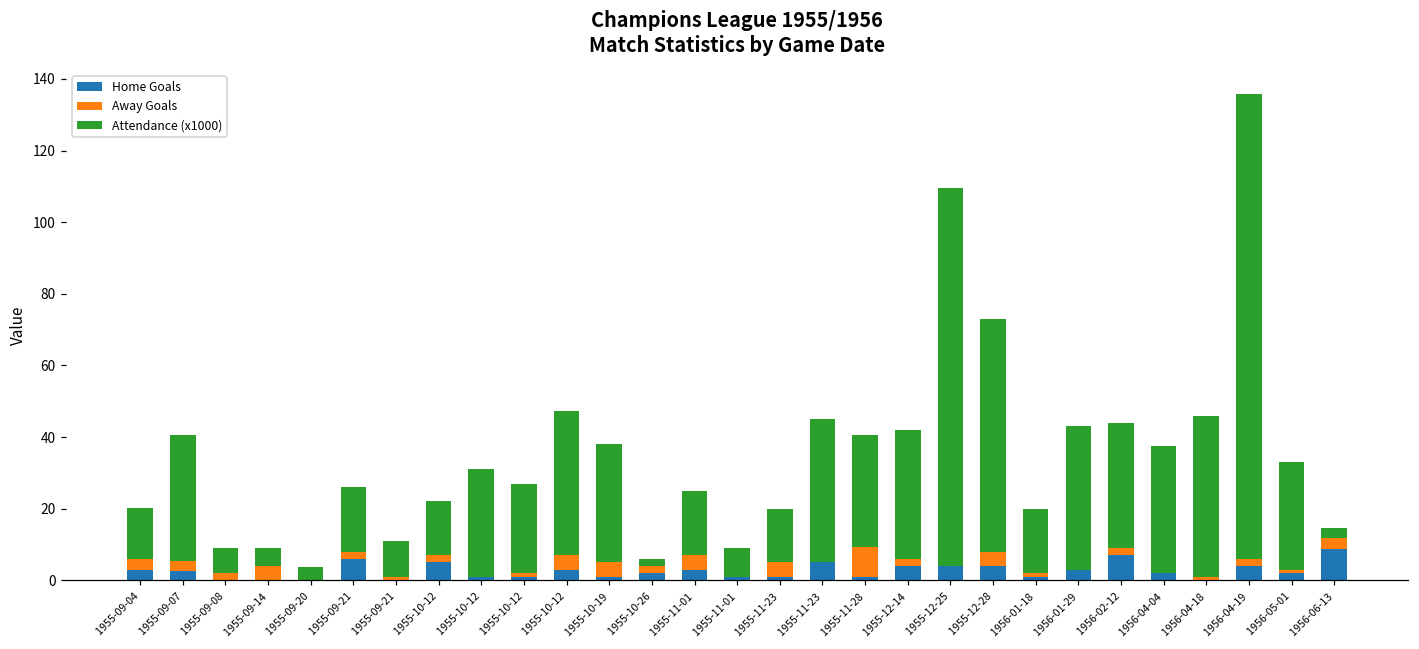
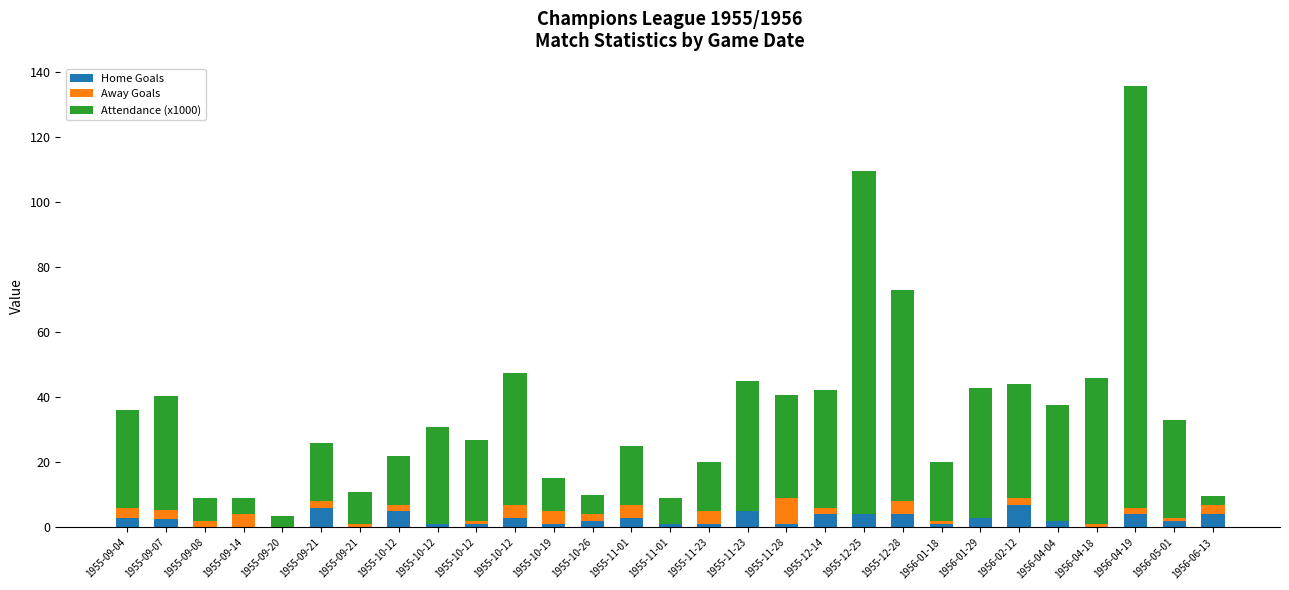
  {
    "Home Goals": {
      "1955-09-04": 3,
      "1955-09-07": 3,
      "1955-09-08": 0,
      "1955-09-14": 0,
      "1955-09-20": 0,
      "1955-10-19": 1,
      "1955-10-26": 2,
      "1955-11-28": 1,
      "1955-12-14": 4,
      "1955-12-25": 4,
      "1955-12-28": 4,
      "1956-01-18": 1,
      "1956-01-29": 3,
      "1956-02-12": 7,
      "1956-04-04": 2,
      "1956-04-18": 0,
      "1956-04-19": 4,
      "1956-05-01": 2,
-     "1956-06-13": 9
+     "1956-06-13": 4
    },
    "Away Goals": {
      "1955-09-04": 3,
      "1955-09-07": 3,
      "1955-09-08": 2,
      "1955-09-14": 4,
      "1955-09-20": 0,
      "1955-10-19": 4,
      "1955-10-26": 2,
      "1955-11-28": 8,
      "1955-12-14": 2,
      "1955-12-25": 0,
      "1955-12-28": 4,
      "1956-01-18": 1,
      "1956-01-29": 0,
      "1956-02-12": 2,
      "1956-04-04": 0,
      "1956-04-18": 1,
      "1956-04-19": 2,
      "1956-05-01": 1,
      "1956-06-13": 3
    },
    "Attendance (x1000)": {
-     "1955-09-04": 14,
+     "1955-09-04": 30,
      "1955-09-07": 35,
      "1955-09-08": 7,
      "1955-09-14": 5,
      "1955-09-20": 4,
-     "1955-10-19": 33,
-     "1955-10-26": 2,
+     "1955-10-19": 10,
+     "1955-10-26": 6,
      "1955-11-28": 31,
      "1955-12-14": 36,
      "1955-12-25": 106,
      "1955-12-28": 65,
      "1956-01-18": 18,
      "1956-01-29": 40,
      "1956-02-12": 35,
      "1956-04-04": 35,
      "1956-04-18": 45,
      "1956-04-19": 130,
      "1956-05-01": 30,
      "1956-06-13": 3
    }
  }
